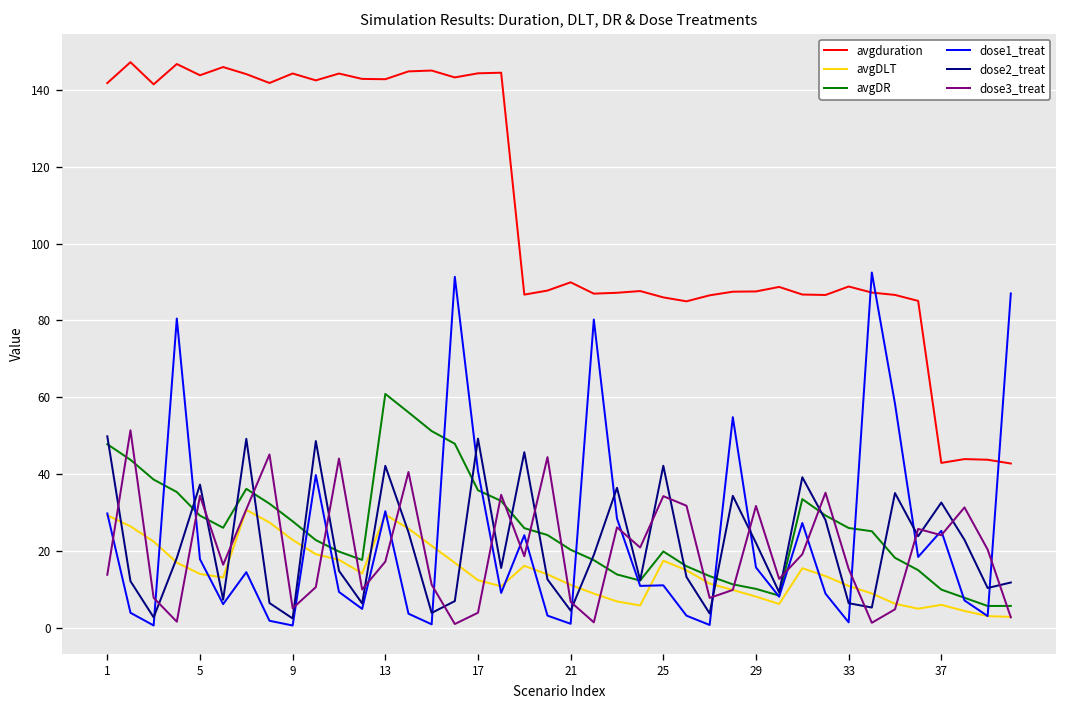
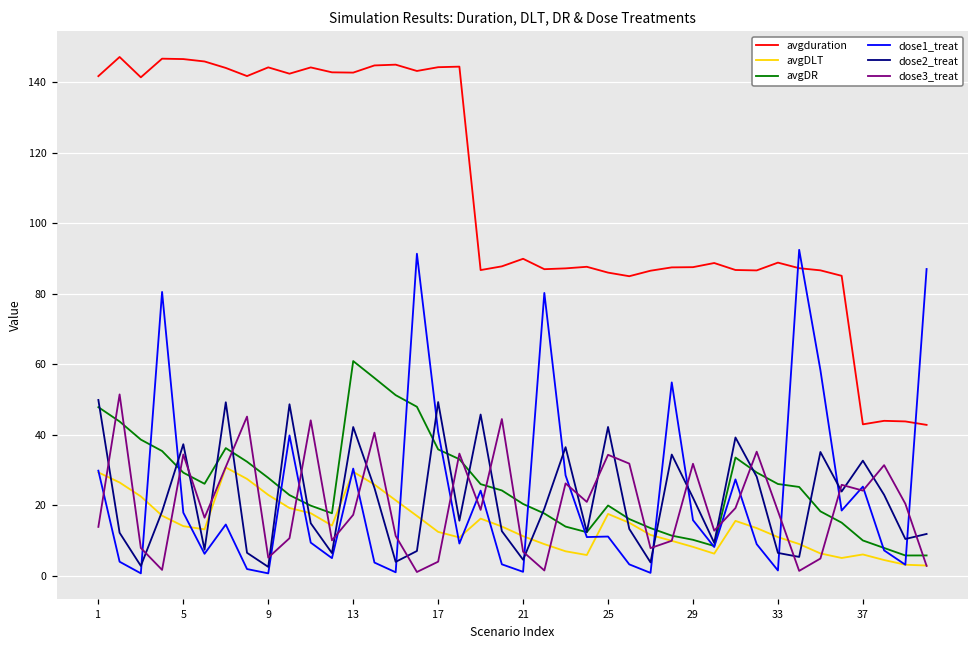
  {
    "avgduration": {
      "1": 142,
-     "5": 144,
+     "5": 147,
      "9": 144,
      "13": 143,
      "17": 144,
      "21": 90,
      "25": 86,
      "29": 88,
      "33": 89,
      "37": 43
    },
    "avgDLT": {
      "5": 14,
      "9": 23,
      "13": 29,
      "17": 12,
      "21": 11,
      "25": 17,
      "29": 8,
      "33": 11,
      "37": 6
    },
    "avgDR": {
      "1": 48,
      "5": 29,
      "9": 28,
      "13": 61,
      "17": 36,
      "21": 20,
      "25": 20,
      "29": 10,
      "33": 26,
      "37": 10
    },
    "dose1_treat": {
      "5": 18,
      "9": 1,
      "13": 30,
      "17": 41,
      "21": 1,
      "25": 11,
      "29": 16,
      "33": 1,
      "37": 25
    },
    "dose2_treat": {
      "1": 50,
      "5": 37,
      "9": 2,
      "13": 42,
      "17": 49,
      "21": 4,
      "25": 42,
      "29": 22,
      "33": 6,
      "37": 33
    },
    "dose3_treat": {
      "1": 14,
      "5": 34,
      "9": 5,
      "13": 17,
      "17": 4,
      "21": 7,
      "25": 34,
      "29": 32,
-     "33": 15,
+     "33": 18,
      "37": 24
    }
  }
